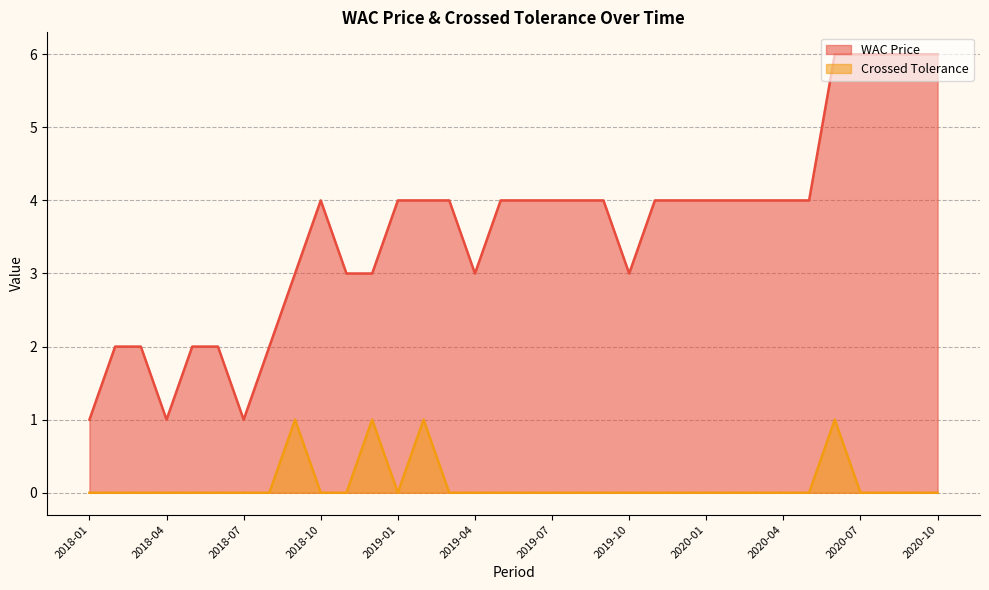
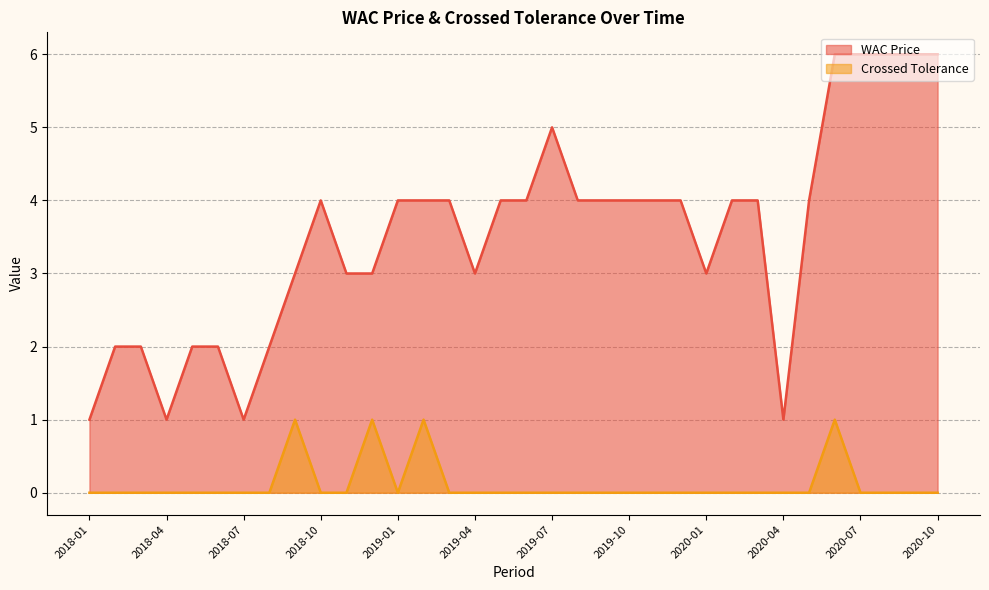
  {
    "WAC Price": {
      "2018-01": 1,
      "2018-04": 1,
      "2018-07": 1,
      "2018-10": 4,
      "2019-01": 4,
      "2019-04": 3,
-     "2019-07": 4,
-     "2019-10": 3,
-     "2020-01": 4,
-     "2020-04": 4
+     "2019-07": 5,
+     "2019-10": 4,
+     "2020-01": 3,
+     "2020-04": 1
    },
    "Crossed Tolerance": {
      "2018-01": 0,
      "2018-04": 0,
      "2018-07": 0,
      "2018-10": 0,
      "2019-01": 0,
      "2019-04": 0,
      "2019-07": 0,
      "2019-10": 0,
      "2020-01": 0,
      "2020-04": 0,
      "2020-07": 0,
      "2020-10": 0
    }
  }
